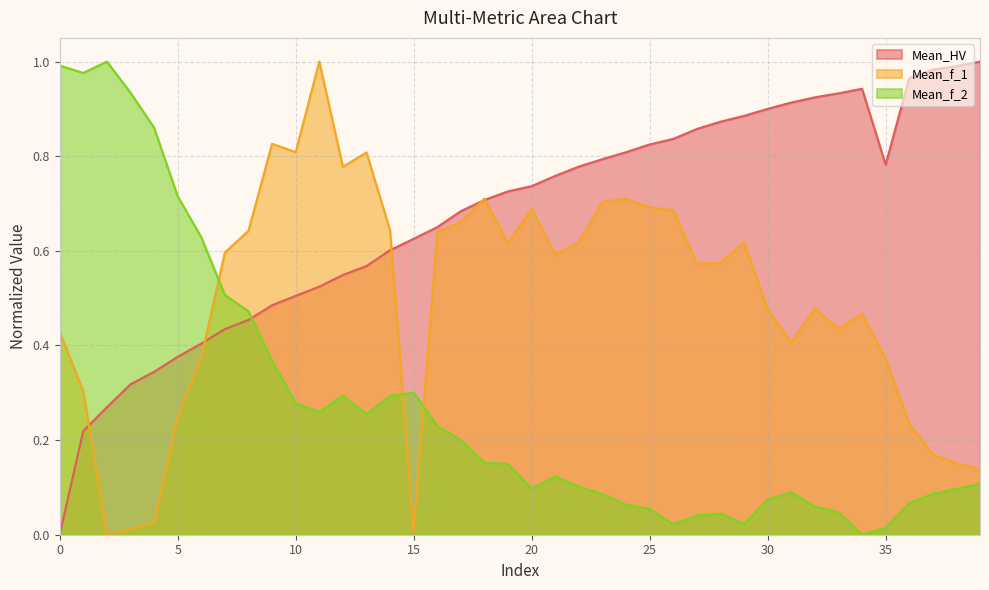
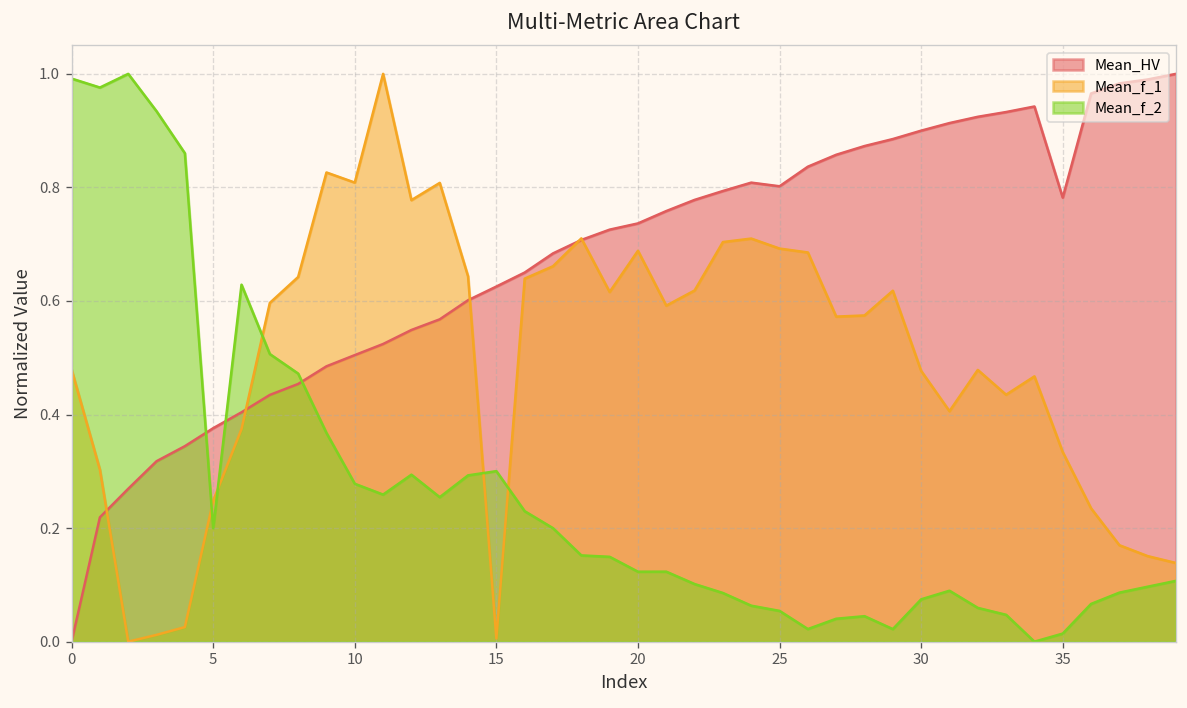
  {
    "Mean_HV": {
      "0": 0.00,
      "5": 0.38,
      "10": 0.50,
      "15": 0.63,
      "20": 0.74,
-     "25": 0.82,
+     "25": 0.80,
      "30": 0.90,
      "35": 0.78
    },
    "Mean_f_1": {
-     "0": 0.43,
+     "0": 0.48,
      "5": 0.25,
      "10": 0.81,
      "15": 0.01,
      "20": 0.69,
      "25": 0.69,
      "30": 0.48,
-     "35": 0.37
+     "35": 0.33
    },
    "Mean_f_2": {
      "0": 0.99,
-     "5": 0.72,
+     "5": 0.20,
      "10": 0.28,
      "15": 0.30,
-     "20": 0.10,
+     "20": 0.12,
      "25": 0.05,
      "30": 0.07,
      "35": 0.01
    }
  }
